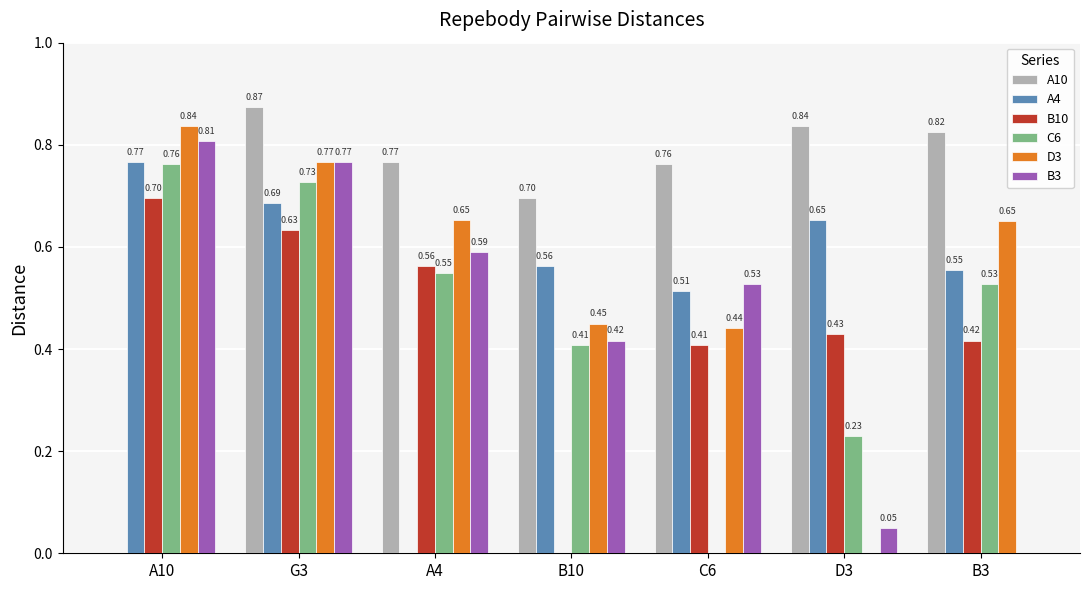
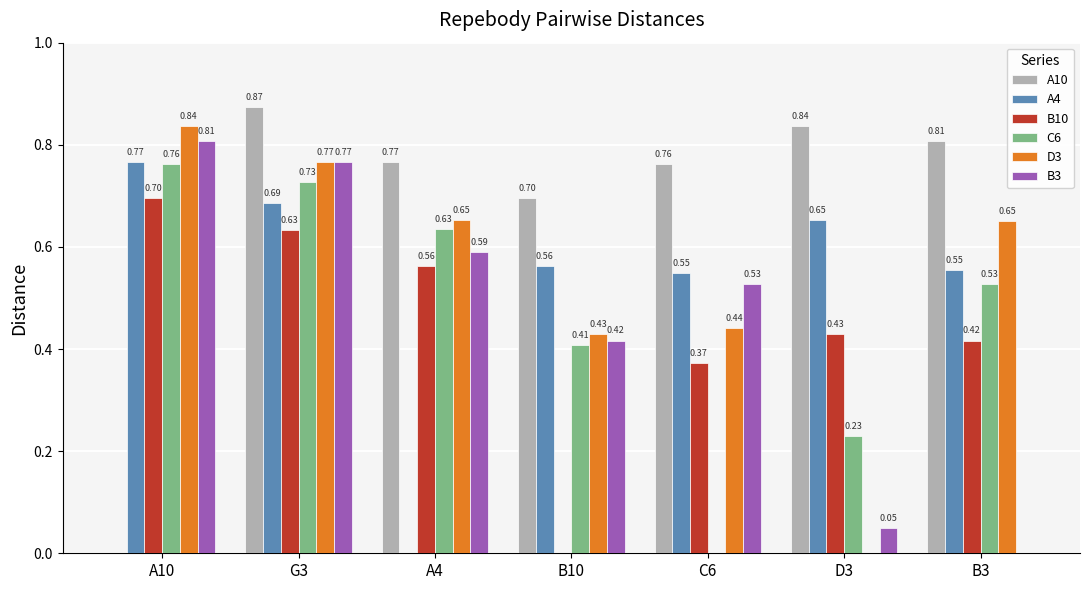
  {
    "A10": {
      "G3": 0.87,
      "A4": 0.77,
      "B10": 0.70,
      "C6": 0.76,
      "D3": 0.84,
-     "B3": 0.82
+     "B3": 0.81
    },
    "A4": {
      "A10": 0.77,
      "G3": 0.69,
      "B10": 0.56,
-     "C6": 0.51,
+     "C6": 0.55,
      "D3": 0.65,
      "B3": 0.55
    },
    "B10": {
      "A10": 0.70,
      "G3": 0.63,
      "A4": 0.56,
-     "C6": 0.41,
+     "C6": 0.37,
      "D3": 0.43,
      "B3": 0.42
    },
    "C6": {
      "A10": 0.76,
      "G3": 0.73,
-     "A4": 0.55,
+     "A4": 0.63,
      "B10": 0.41,
      "D3": 0.23,
      "B3": 0.53
    },
    "D3": {
      "A10": 0.84,
      "G3": 0.77,
      "A4": 0.65,
-     "B10": 0.45,
+     "B10": 0.43,
      "C6": 0.44,
      "B3": 0.65
    },
    "B3": {
      "A10": 0.81,
      "G3": 0.77,
      "A4": 0.59,
      "B10": 0.42,
      "C6": 0.53,
      "D3": 0.05
    }
  }
